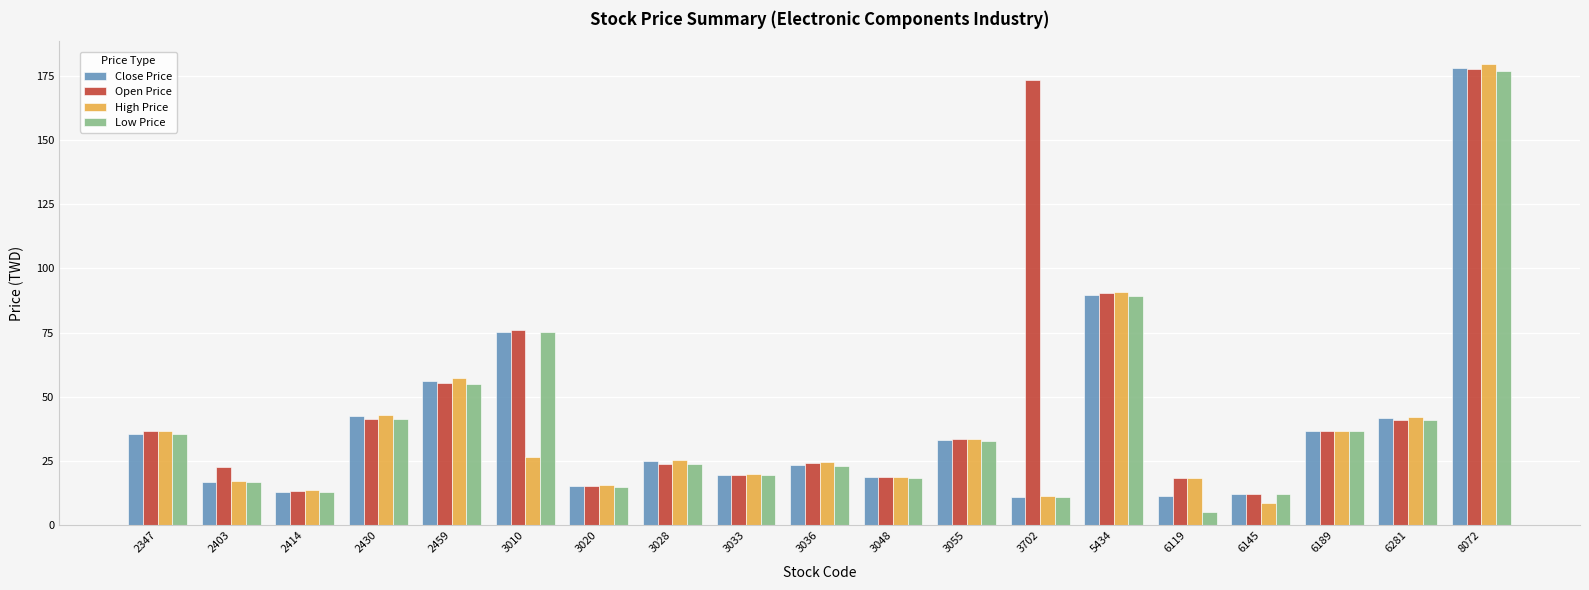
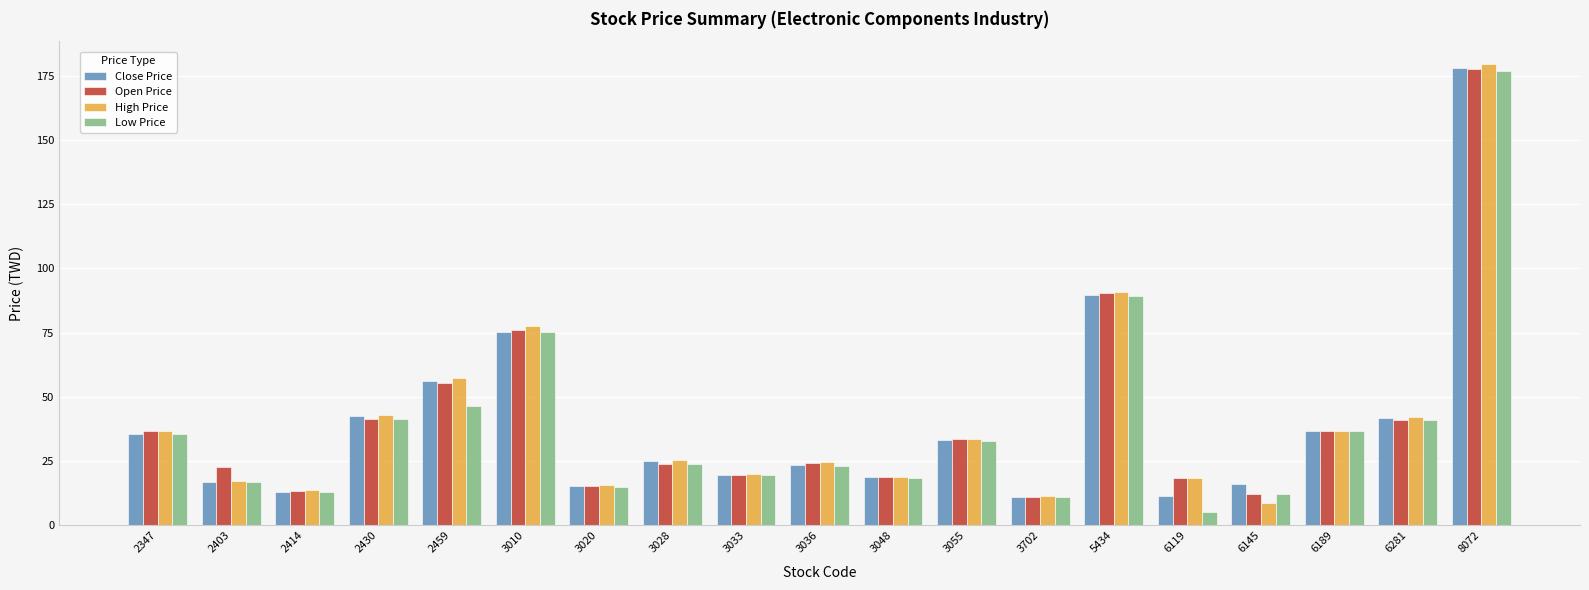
  {
    "Close Price": {
      "2347": 36,
      "2403": 17,
      "2414": 13,
      "2430": 43,
      "2459": 56,
      "3010": 75,
      "3020": 15,
      "3028": 25,
      "3033": 20,
      "3036": 23,
      "3048": 19,
      "3055": 33,
      "3702": 11,
      "5434": 90,
      "6119": 12,
-     "6145": 12,
+     "6145": 16,
      "6189": 37,
      "6281": 42,
      "8072": 178
    },
    "Open Price": {
      "2347": 37,
      "2403": 23,
      "2414": 13,
      "2430": 41,
      "2459": 56,
      "3010": 76,
      "3020": 15,
      "3028": 24,
      "3033": 20,
      "3036": 24,
      "3048": 19,
      "3055": 34,
-     "3702": 173,
+     "3702": 11,
      "5434": 91,
      "6119": 18,
      "6145": 12,
      "6189": 37,
      "6281": 41,
      "8072": 178
    },
    "High Price": {
      "2347": 37,
      "2403": 17,
      "2414": 14,
      "2430": 43,
      "2459": 58,
-     "3010": 27,
+     "3010": 78,
      "3020": 16,
      "3028": 25,
      "3033": 20,
      "3036": 25,
      "3048": 19,
      "3055": 34,
      "3702": 11,
      "5434": 91,
      "6119": 19,
      "6145": 9,
      "6189": 37,
      "6281": 42,
      "8072": 180
    },
    "Low Price": {
      "2347": 36,
      "2403": 17,
      "2414": 13,
      "2430": 41,
-     "2459": 55,
+     "2459": 46,
      "3010": 75,
      "3020": 15,
      "3028": 24,
      "3033": 20,
      "3036": 23,
      "3048": 19,
      "3055": 33,
      "3702": 11,
      "5434": 89,
      "6119": 5,
      "6145": 12,
      "6189": 37,
      "6281": 41,
      "8072": 177
    }
  }
